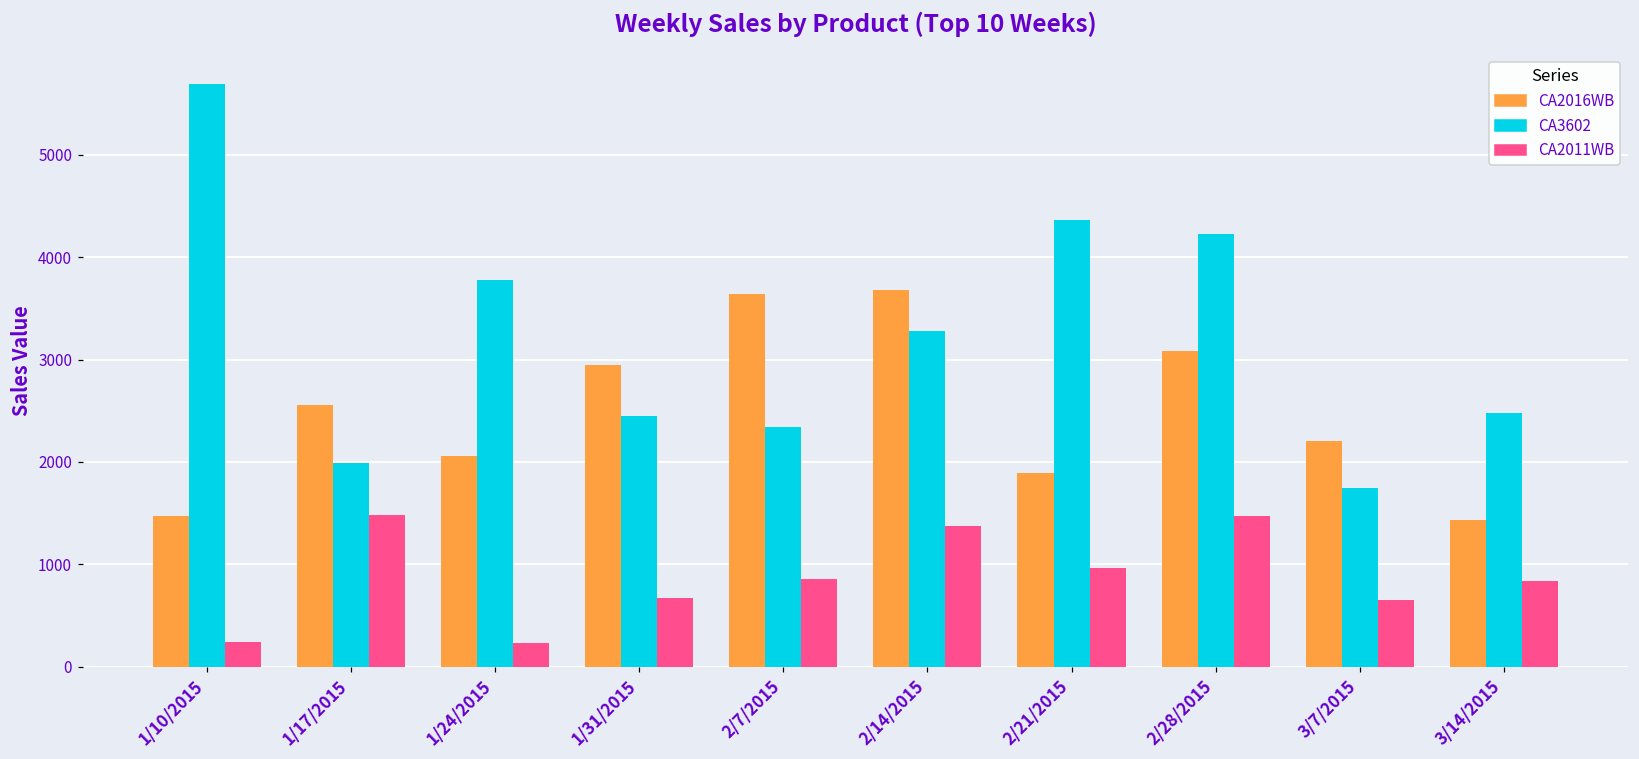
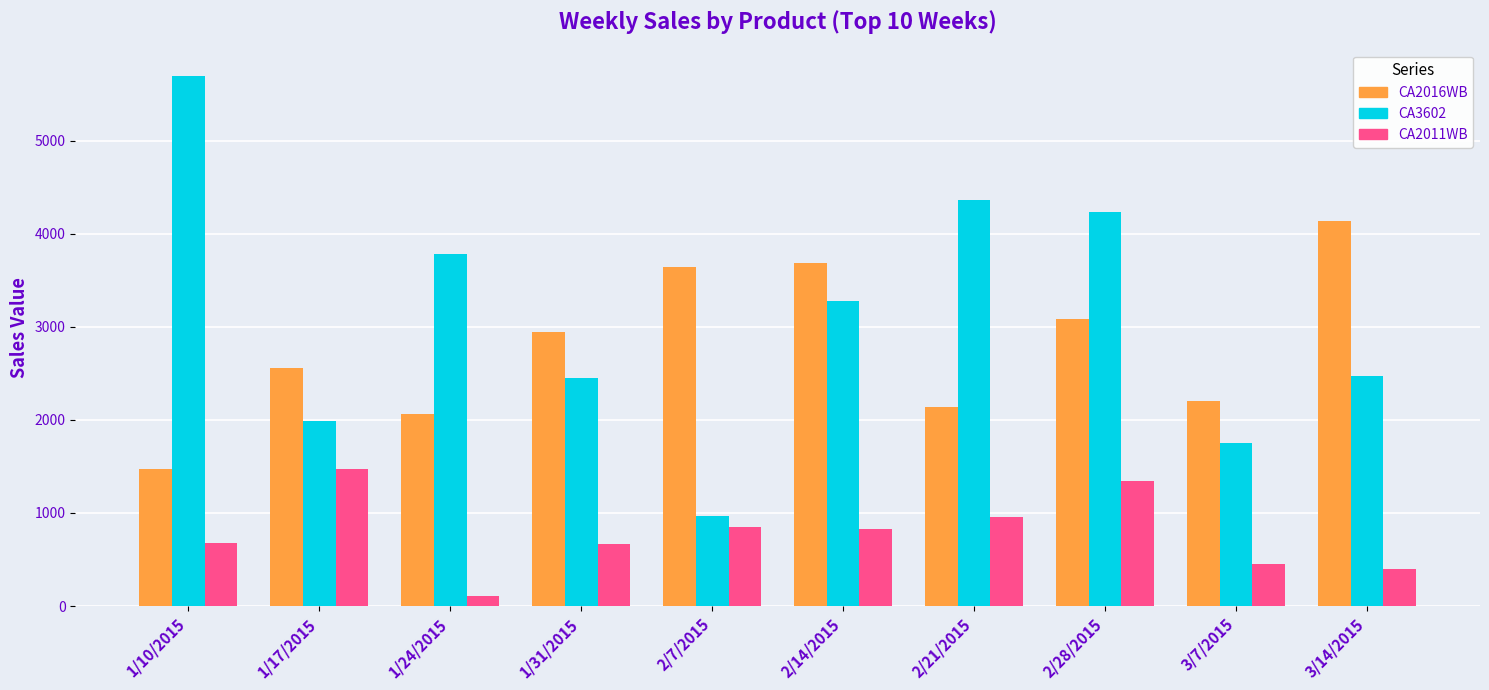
  {
    "CA2016WB": {
      "1/10/2015": 1500,
      "1/17/2015": 2600,
      "1/24/2015": 2100,
      "1/31/2015": 2900,
      "2/7/2015": 3600,
      "2/14/2015": 3700,
-     "2/21/2015": 1900,
+     "2/21/2015": 2100,
      "2/28/2015": 3100,
      "3/7/2015": 2200,
-     "3/14/2015": 1400
+     "3/14/2015": 4100
    },
    "CA3602": {
      "1/10/2015": 5700,
      "1/17/2015": 2000,
      "1/24/2015": 3800,
      "1/31/2015": 2400,
-     "2/7/2015": 2300,
+     "2/7/2015": 1000,
      "2/14/2015": 3300,
      "2/21/2015": 4400,
      "2/28/2015": 4200,
      "3/7/2015": 1700,
      "3/14/2015": 2500
    },
    "CA2011WB": {
-     "1/10/2015": 200,
+     "1/10/2015": 700,
      "1/17/2015": 1500,
-     "1/24/2015": 200,
+     "1/24/2015": 100,
      "1/31/2015": 700,
      "2/7/2015": 900,
-     "2/14/2015": 1400,
+     "2/14/2015": 800,
      "2/21/2015": 1000,
-     "2/28/2015": 1500,
-     "3/7/2015": 700,
-     "3/14/2015": 800
+     "2/28/2015": 1300,
+     "3/7/2015": 500,
+     "3/14/2015": 400
    }
  }
